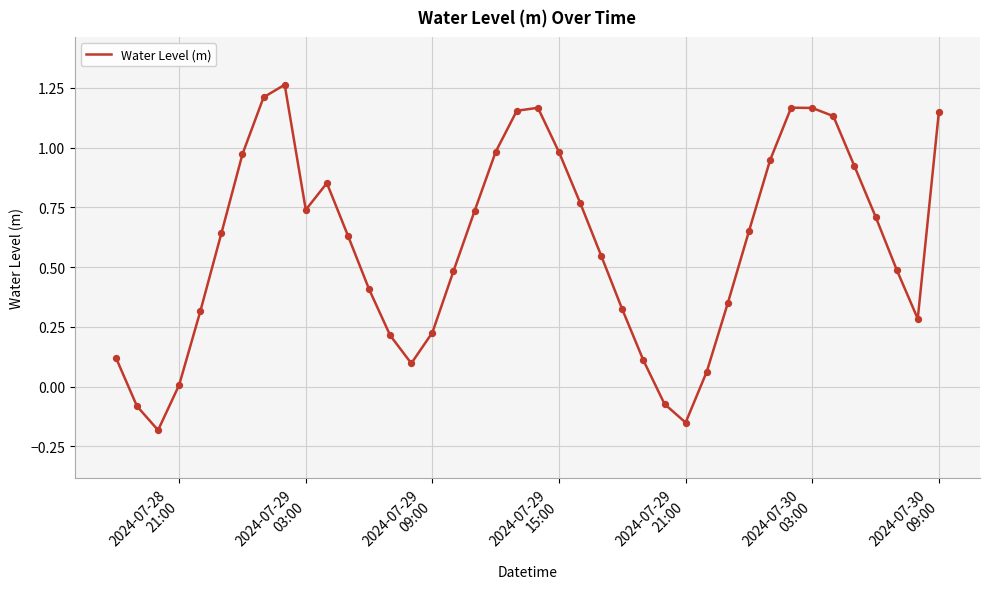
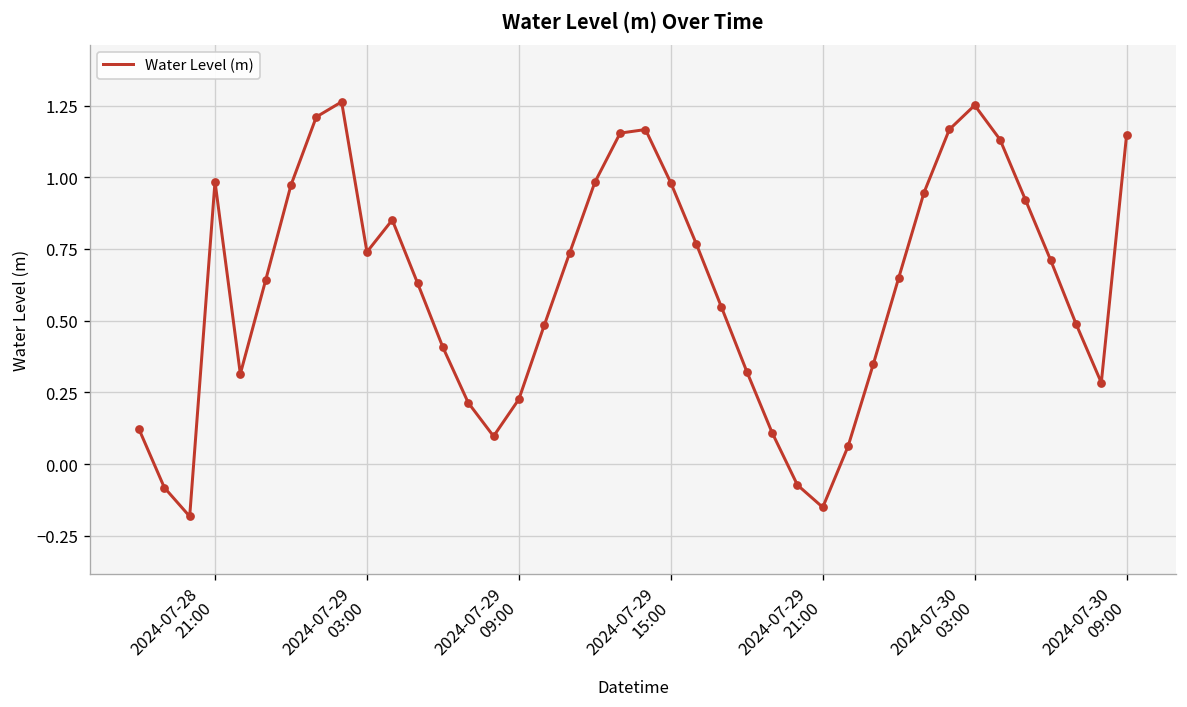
  {
-   "2024-07-28 21:00": 0.01,
+   "2024-07-28 21:00": 0.98,
    "2024-07-29 03:00": 0.74,
    "2024-07-29 09:00": 0.23,
    "2024-07-29 15:00": 0.98,
    "2024-07-29 21:00": -0.15,
-   "2024-07-30 03:00": 1.17,
+   "2024-07-30 03:00": 1.25,
    "2024-07-30 09:00": 1.15
  }
